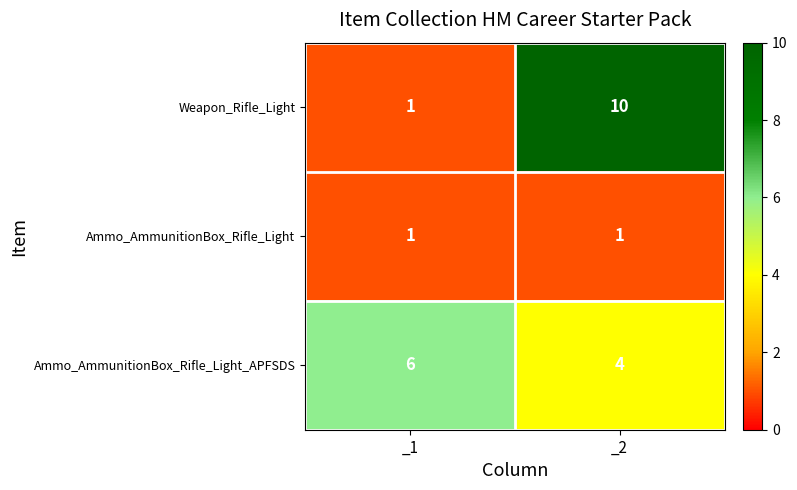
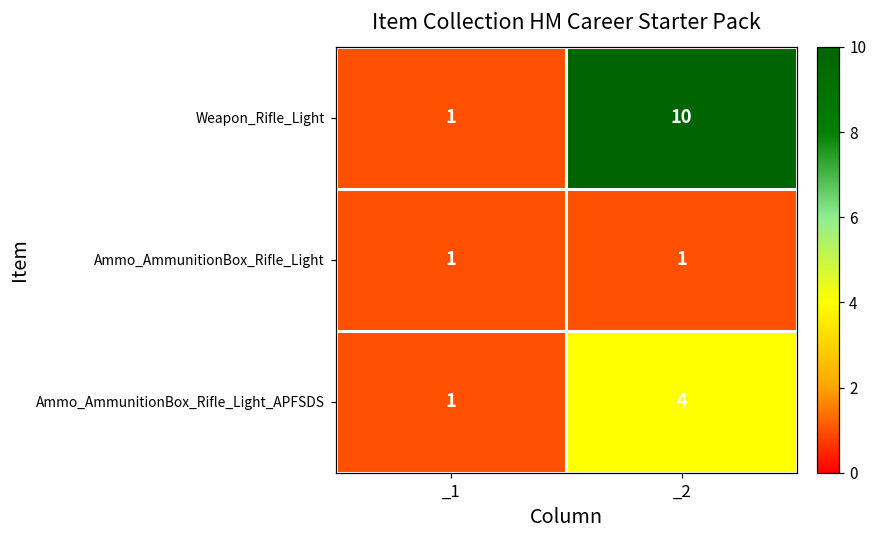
  {
    "Weapon_Rifle_Light": {
      "_1": 1,
      "_2": 10
    },
    "Ammo_AmmunitionBox_Rifle_Light": {
      "_1": 1,
      "_2": 1
    },
    "Ammo_AmmunitionBox_Rifle_Light_APFSDS": {
-     "_1": 6,
+     "_1": 1,
      "_2": 4
    }
  }
